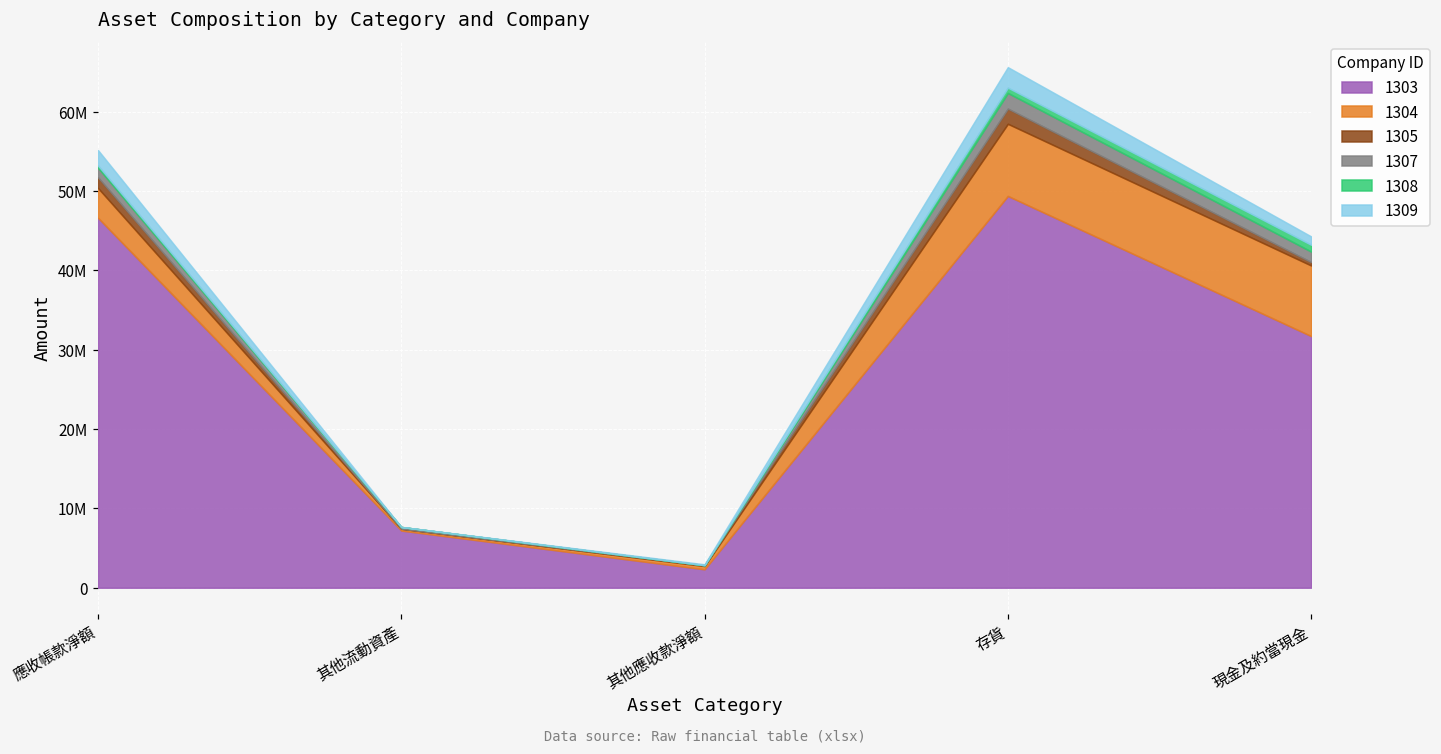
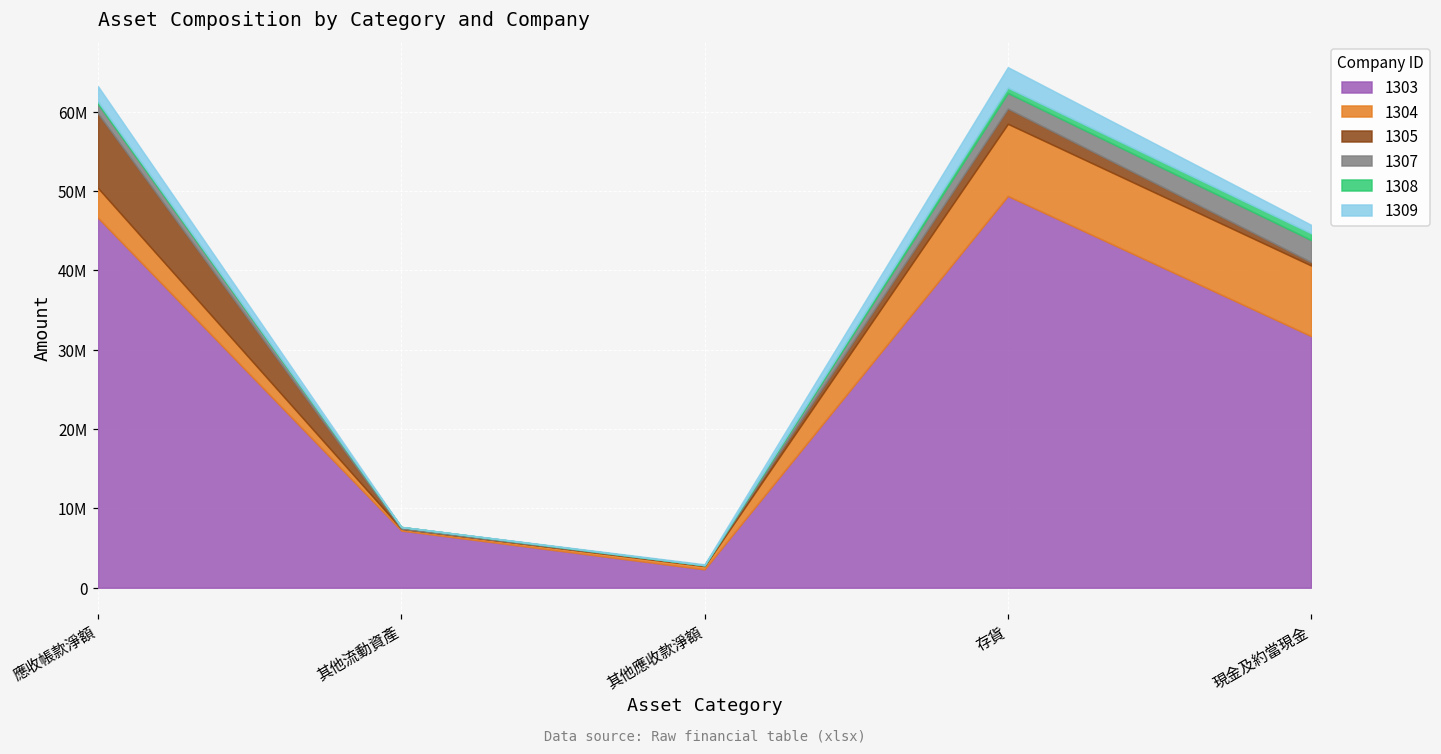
  {
    "1303": {
      "應收帳款淨額": 47000000,
      "其他應收款淨額": 2000000,
      "存貨": 49000000,
      "現金及約當現金": 32000000
    },
    "1304": {
      "應收帳款淨額": 4000000,
      "存貨": 9000000,
      "現金及約當現金": 9000000
    },
    "1305": {
-     "應收帳款淨額": 1000000,
+     "應收帳款淨額": 9000000,
      "存貨": 2000000,
      "現金及約當現金": 0
    },
    "1307": {
      "存貨": 2000000,
-     "現金及約當現金": 1000000
+     "現金及約當現金": 3000000
    },
    "1308": {
      "存貨": 1000000,
      "現金及約當現金": 1000000
    },
    "1309": {
      "應收帳款淨額": 2000000,
      "存貨": 3000000,
      "現金及約當現金": 1000000
    }
  }
